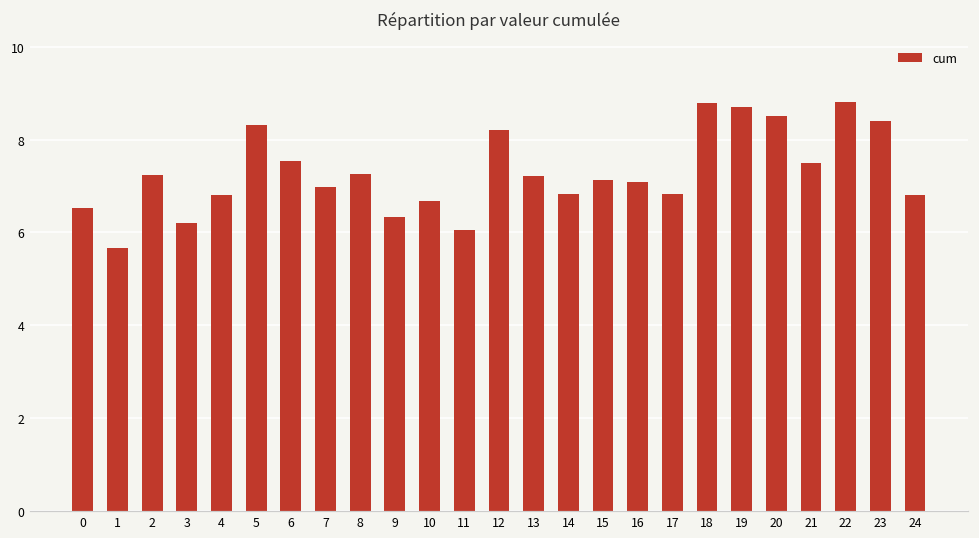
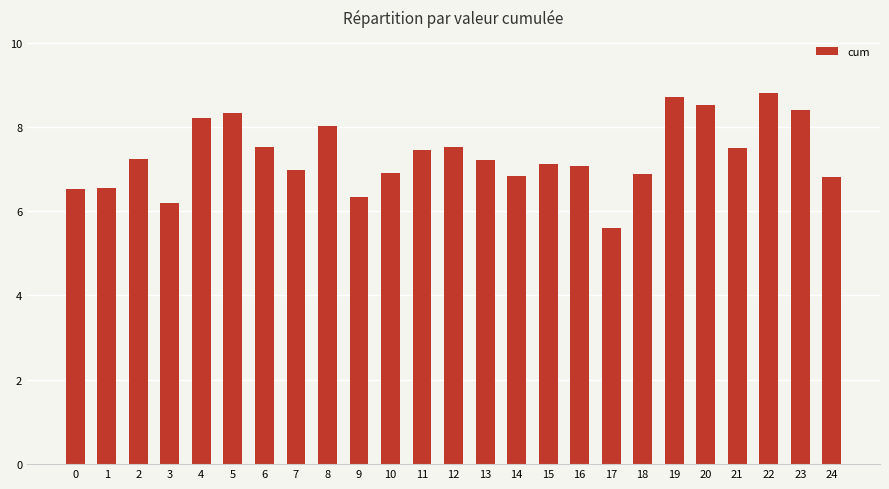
  {
    "0": 6.5,
-   "1": 5.7,
+   "1": 6.5,
    "2": 7.2,
    "3": 6.2,
-   "4": 6.8,
+   "4": 8.2,
    "5": 8.3,
    "6": 7.5,
    "7": 7.0,
-   "8": 7.3,
+   "8": 8.0,
    "9": 6.3,
-   "10": 6.7,
-   "11": 6.1,
-   "12": 8.2,
+   "10": 6.9,
+   "11": 7.4,
+   "12": 7.5,
    "13": 7.2,
    "14": 6.8,
    "15": 7.1,
    "16": 7.1,
-   "17": 6.8,
-   "18": 8.8,
+   "17": 5.6,
+   "18": 6.9,
    "19": 8.7,
    "20": 8.5,
    "21": 7.5,
    "22": 8.8,
    "23": 8.4,
    "24": 6.8
  }
